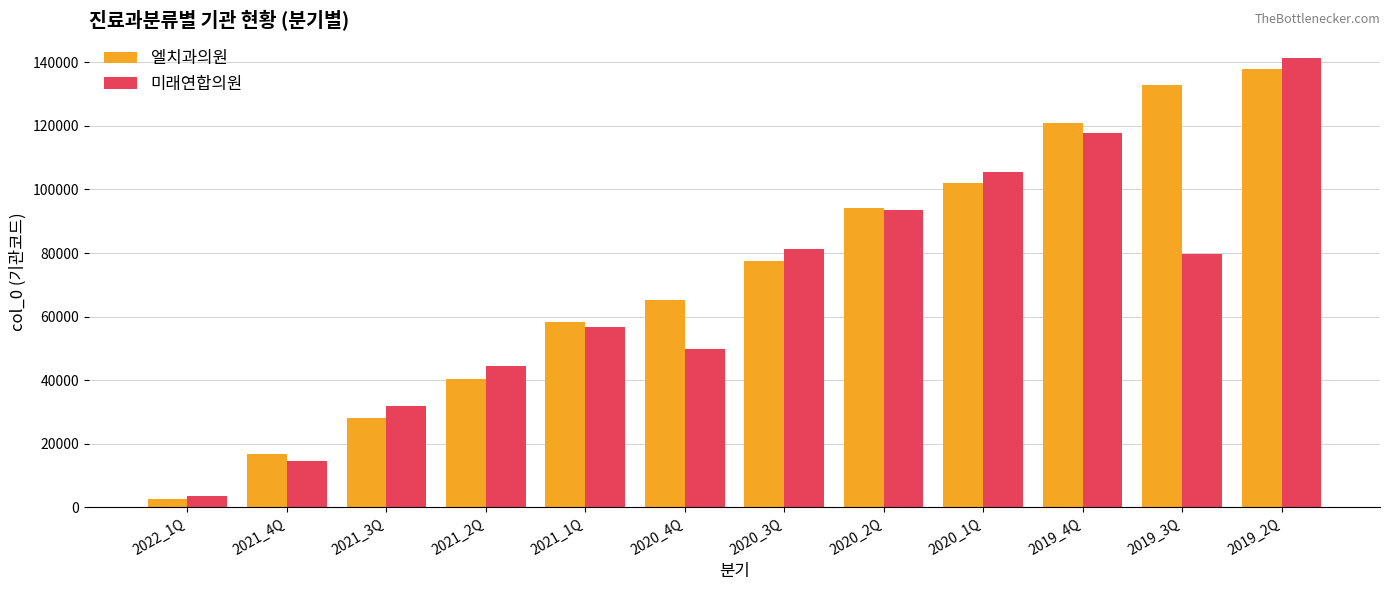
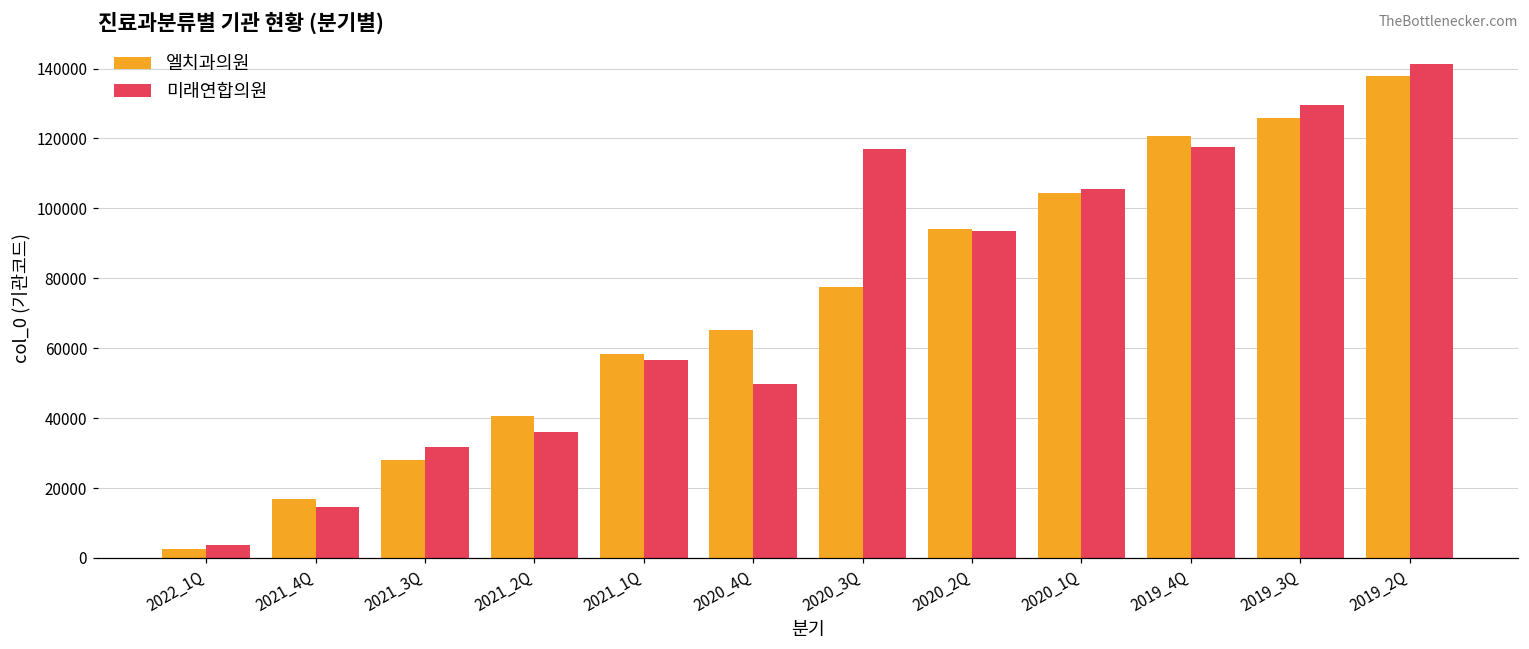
  {
    "엘치과의원": {
      "2022_1Q": 3000,
      "2021_4Q": 17000,
      "2021_3Q": 28000,
      "2021_2Q": 41000,
      "2021_1Q": 58000,
      "2020_4Q": 65000,
      "2020_3Q": 78000,
      "2020_2Q": 94000,
-     "2020_1Q": 102000,
+     "2020_1Q": 104000,
      "2019_4Q": 121000,
-     "2019_3Q": 133000,
+     "2019_3Q": 126000,
      "2019_2Q": 138000
    },
    "미래연합의원": {
      "2022_1Q": 4000,
      "2021_4Q": 15000,
      "2021_3Q": 32000,
-     "2021_2Q": 44000,
+     "2021_2Q": 36000,
      "2021_1Q": 57000,
      "2020_4Q": 50000,
-     "2020_3Q": 81000,
+     "2020_3Q": 117000,
      "2020_2Q": 93000,
      "2020_1Q": 106000,
      "2019_4Q": 118000,
-     "2019_3Q": 80000,
+     "2019_3Q": 130000,
      "2019_2Q": 141000
    }
  }
